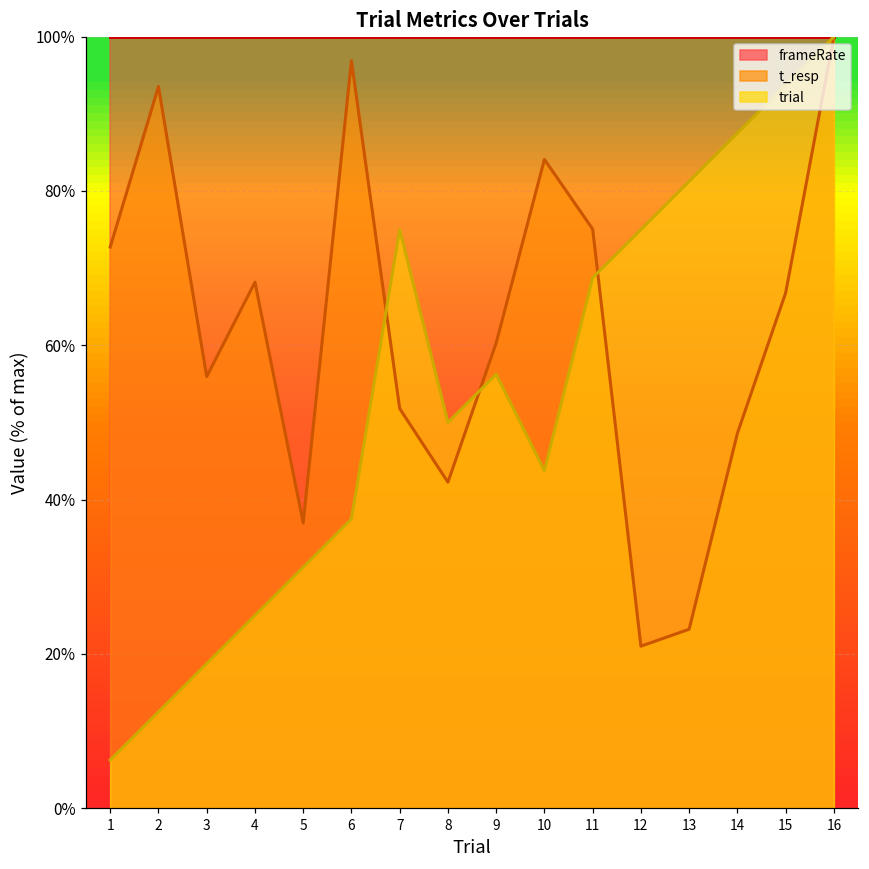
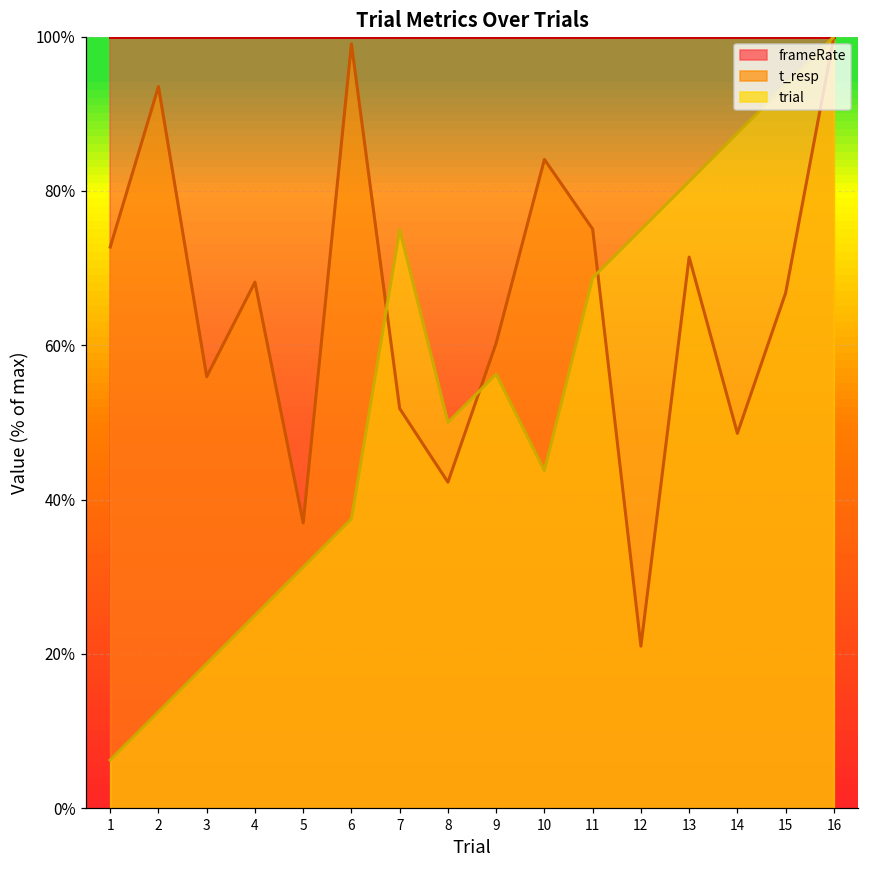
  {
    "frameRate": {
      "1": "100%",
      "2": "100%",
      "3": "100%",
      "4": "100%",
      "5": "100%",
      "6": "100%",
      "7": "100%",
      "8": "100%",
      "9": "100%",
      "10": "100%",
      "11": "100%",
      "12": "100%",
      "13": "100%",
      "14": "100%",
      "15": "100%"
    },
    "t_resp": {
      "1": "73%",
      "2": "94%",
      "3": "56%",
      "4": "68%",
      "5": "37%",
-     "6": "97%",
+     "6": "99%",
      "7": "52%",
      "8": "42%",
      "9": "60%",
      "10": "84%",
      "11": "75%",
      "12": "21%",
-     "13": "23%",
+     "13": "71%",
      "14": "49%",
      "15": "67%"
    },
    "trial": {
      "1": "6%",
      "2": "13%",
      "3": "19%",
      "4": "25%",
      "5": "31%",
      "6": "38%",
      "7": "75%",
      "8": "50%",
      "9": "56%",
      "10": "44%",
      "11": "69%",
      "12": "75%",
      "13": "81%",
      "14": "88%"
    }
  }
